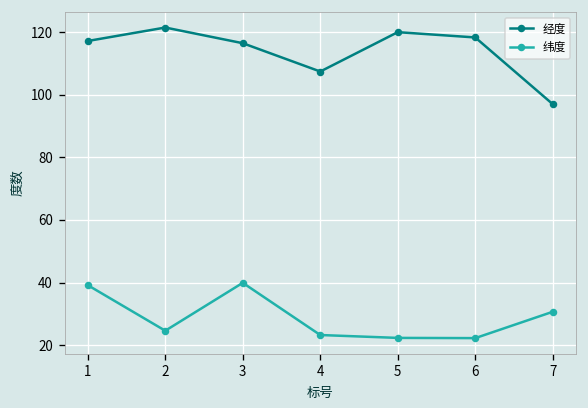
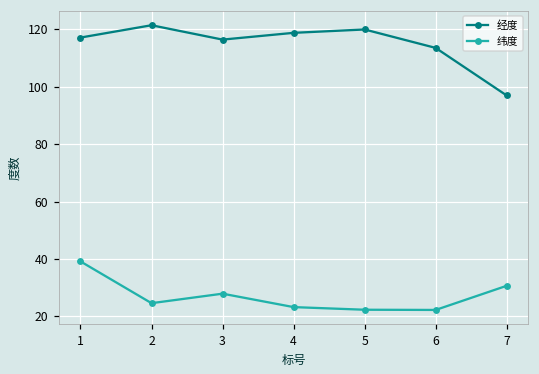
  {
    "经度": {
      "1": 117,
      "2": 121,
      "3": 116,
-     "4": 107,
+     "4": 119,
      "5": 120,
-     "6": 118,
+     "6": 114,
      "7": 97
    },
    "纬度": {
      "1": 39,
      "2": 25,
-     "3": 40,
+     "3": 28,
      "4": 23,
      "5": 22,
      "6": 22,
      "7": 31
    }
  }
